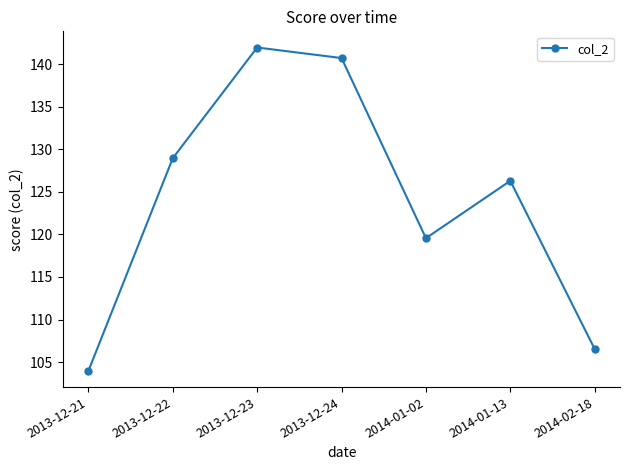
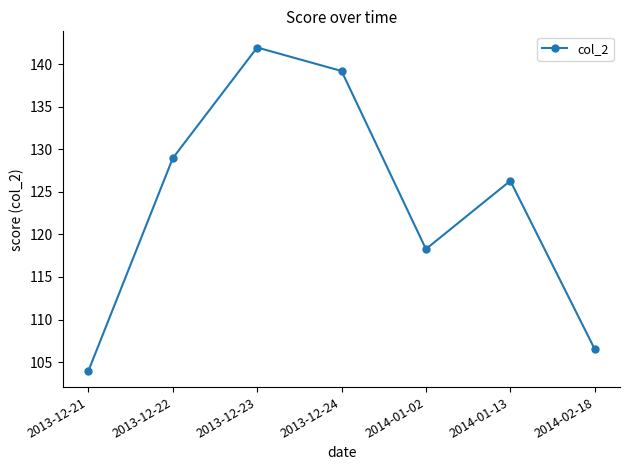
  {
    "2013-12-21": 104,
    "2013-12-22": 129,
    "2013-12-23": 142,
-   "2013-12-24": 141,
-   "2014-01-02": 120,
+   "2013-12-24": 139,
+   "2014-01-02": 118,
    "2014-01-13": 126,
    "2014-02-18": 107
  }
